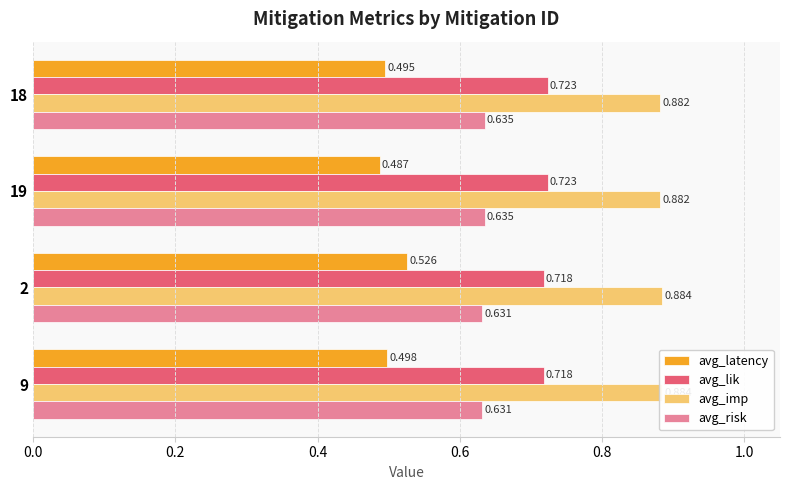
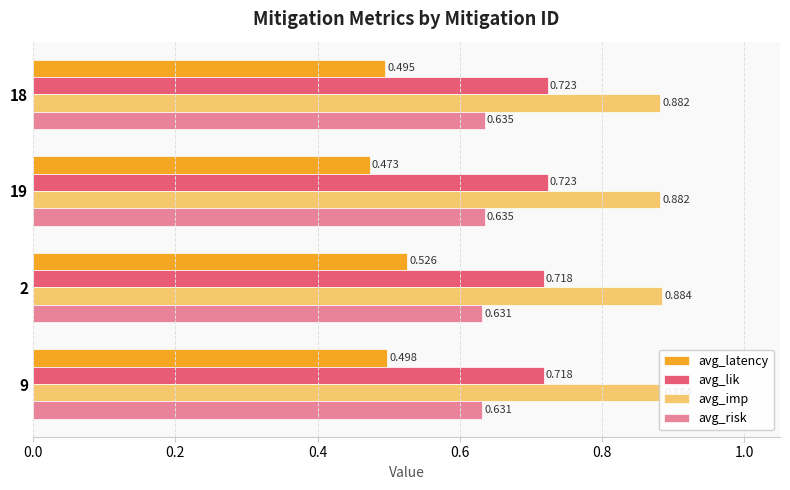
  {
    "avg_latency": {
      "18": 0.495,
-     "19": 0.487,
+     "19": 0.473,
      "2": 0.526,
      "9": 0.498
    },
    "avg_imp": {
      "18": 0.882,
      "19": 0.882,
      "2": 0.884
    }
  }
